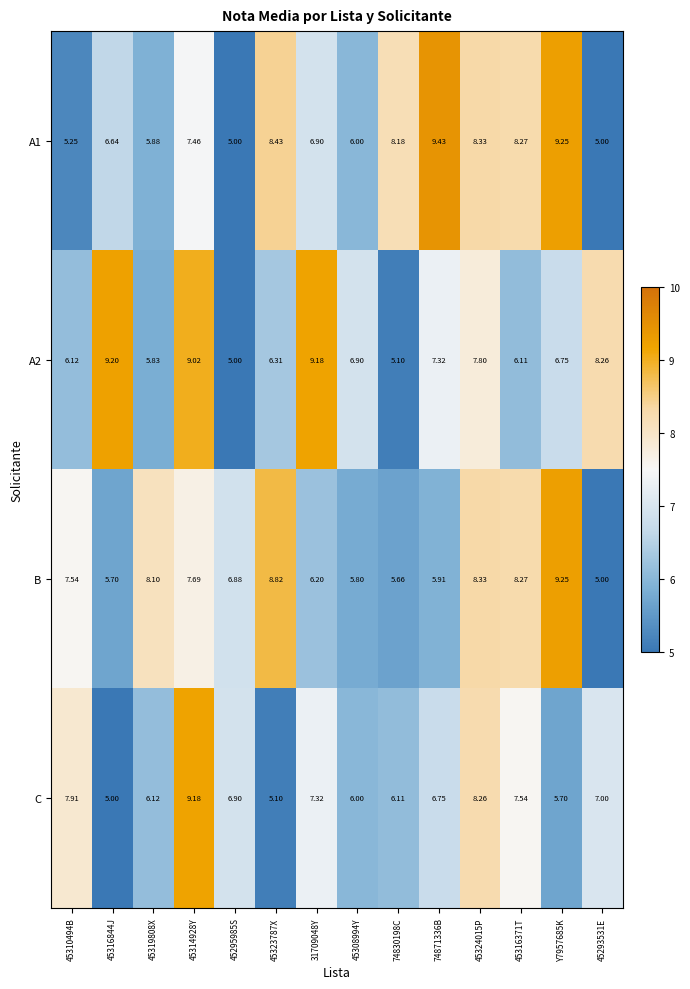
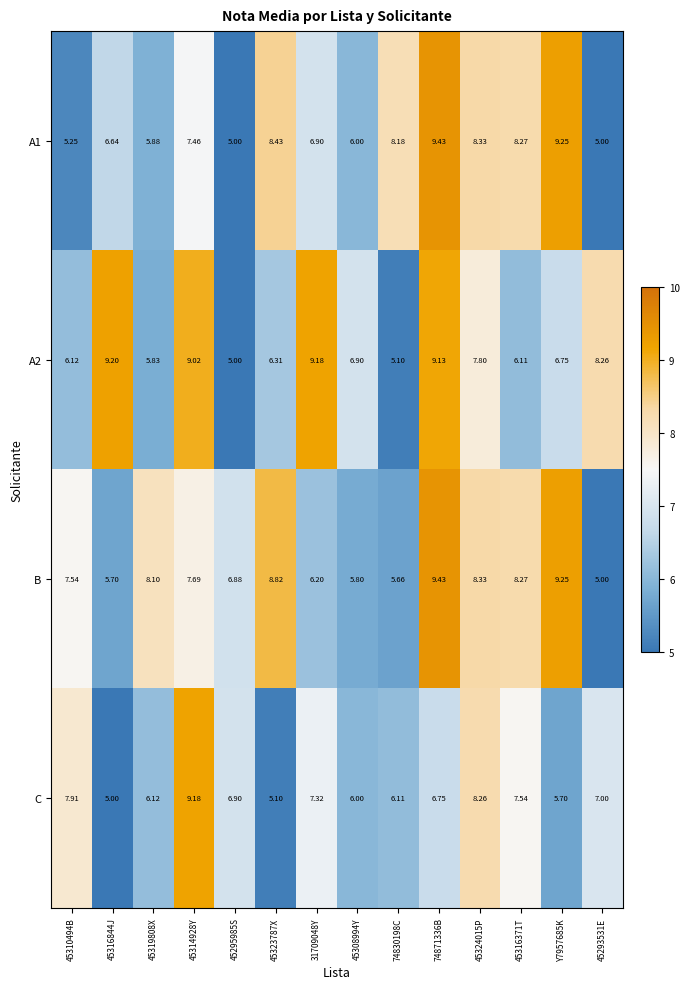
  {
    "A1": {
      "45310494B": 5.25,
      "45316844J": 6.64,
      "45319808X": 5.88,
      "45314928Y": 7.46,
      "45295985S": 5.00,
      "45323787X": 8.43,
      "31709048Y": 6.90,
      "45308994Y": 6.00,
      "74830198C": 8.18,
      "74871336B": 9.43,
      "45324015P": 8.33,
      "45316371T": 8.27,
      "Y7957685K": 9.25,
      "45293531E": 5.00
    },
    "A2": {
      "45310494B": 6.12,
      "45316844J": 9.20,
      "45319808X": 5.83,
      "45314928Y": 9.02,
      "45295985S": 5.00,
      "45323787X": 6.31,
      "31709048Y": 9.18,
      "45308994Y": 6.90,
      "74830198C": 5.10,
-     "74871336B": 7.32,
+     "74871336B": 9.13,
      "45324015P": 7.80,
      "45316371T": 6.11,
      "Y7957685K": 6.75,
      "45293531E": 8.26
    },
    "B": {
      "45310494B": 7.54,
      "45316844J": 5.70,
      "45319808X": 8.10,
      "45314928Y": 7.69,
      "45295985S": 6.88,
      "45323787X": 8.82,
      "31709048Y": 6.20,
      "45308994Y": 5.80,
      "74830198C": 5.66,
-     "74871336B": 5.91,
+     "74871336B": 9.43,
      "45324015P": 8.33,
      "45316371T": 8.27,
      "Y7957685K": 9.25,
      "45293531E": 5.00
    },
    "C": {
      "45310494B": 7.91,
      "45316844J": 5.00,
      "45319808X": 6.12,
      "45314928Y": 9.18,
      "45295985S": 6.90,
      "45323787X": 5.10,
      "31709048Y": 7.32,
      "45308994Y": 6.00,
      "74830198C": 6.11,
      "74871336B": 6.75,
      "45324015P": 8.26,
      "45316371T": 7.54,
      "Y7957685K": 5.70,
      "45293531E": 7.00
    }
  }
